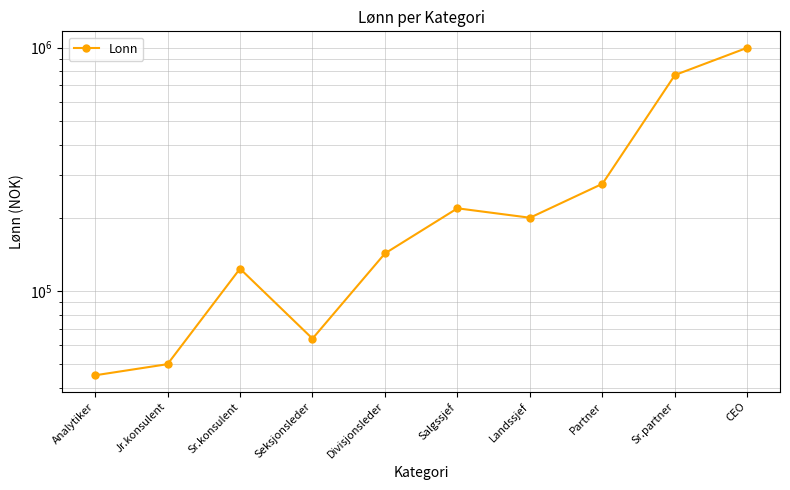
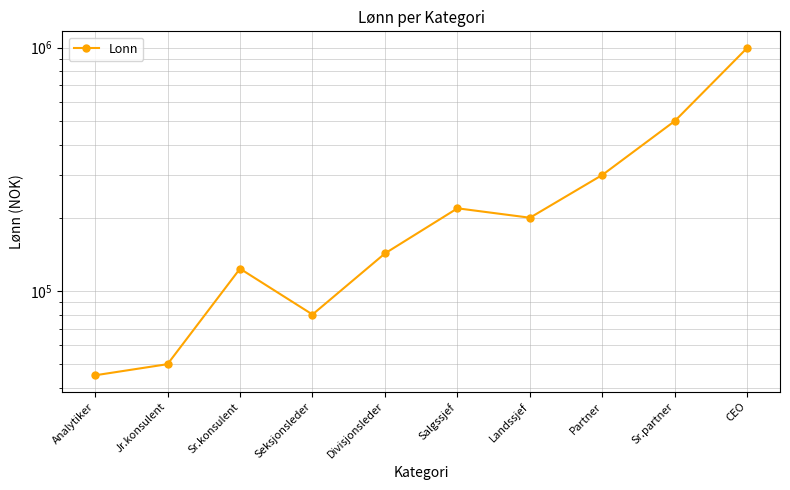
  {
    "Analytiker": 45000,
    "Jr.konsulent": 50000,
    "Sr.konsulent": 120000,
-   "Seksjonsleder": 64000,
+   "Seksjonsleder": 80000,
    "Divisjonsleder": 140000,
    "Salgssjef": 220000,
    "Landssjef": 200000,
-   "Partner": 280000,
-   "Sr.partner": 770000,
+   "Partner": 300000,
+   "Sr.partner": 500000,
    "CEO": 1000000
  }
